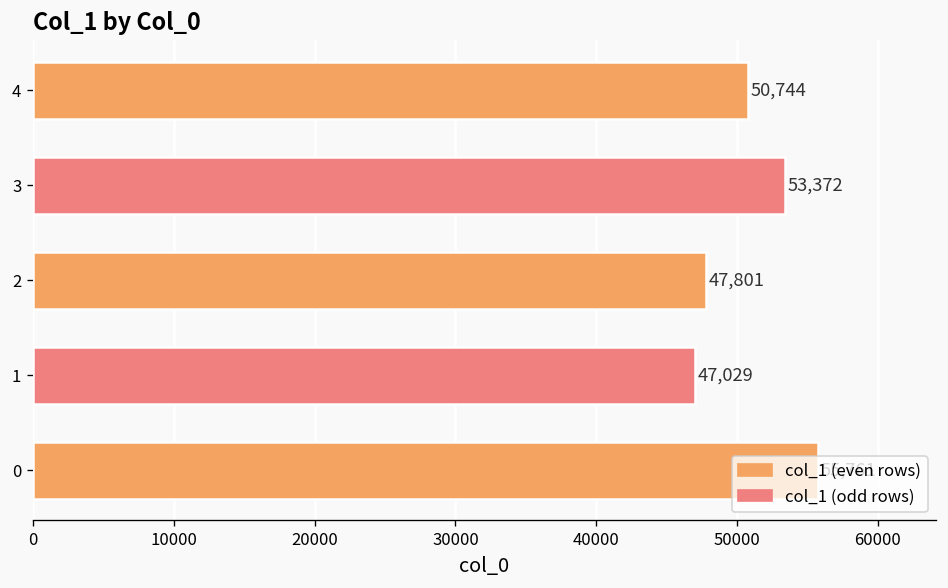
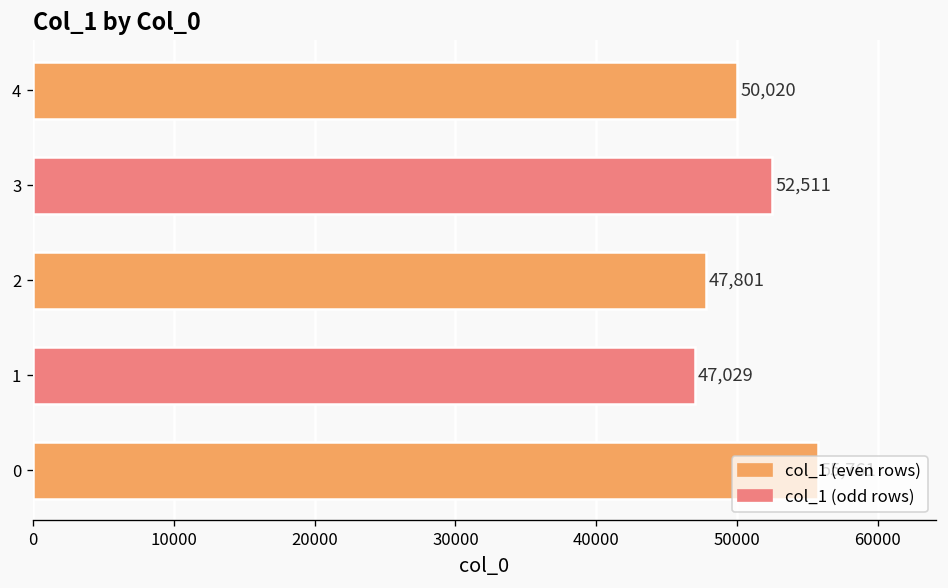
  {
-   "4": "50,744",
-   "3": "53,372",
+   "4": "50,020",
+   "3": "52,511",
    "2": "47,801",
    "1": "47,029"
  }
